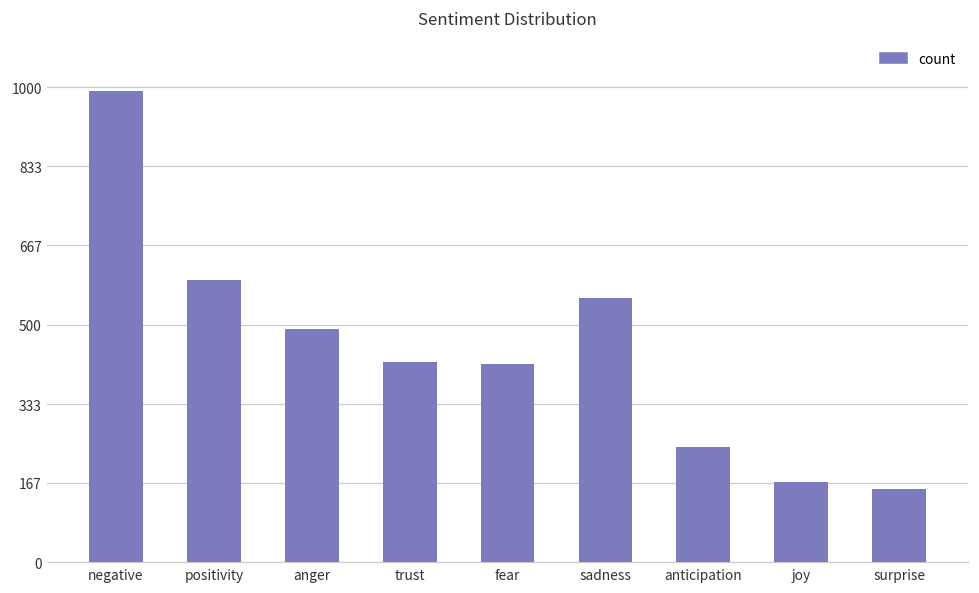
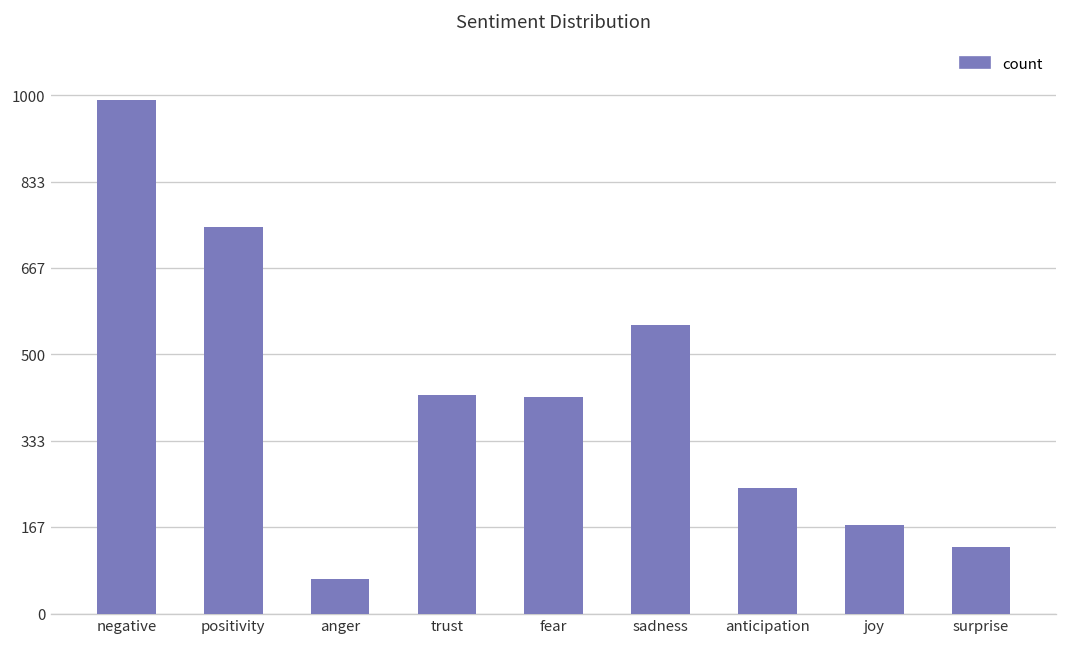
  {
    "negative": 990,
-   "positivity": 590,
-   "anger": 490,
+   "positivity": 750,
+   "anger": 70,
    "trust": 420,
    "fear": 420,
    "sadness": 560,
    "anticipation": 240,
    "joy": 170,
-   "surprise": 150
+   "surprise": 130
  }
